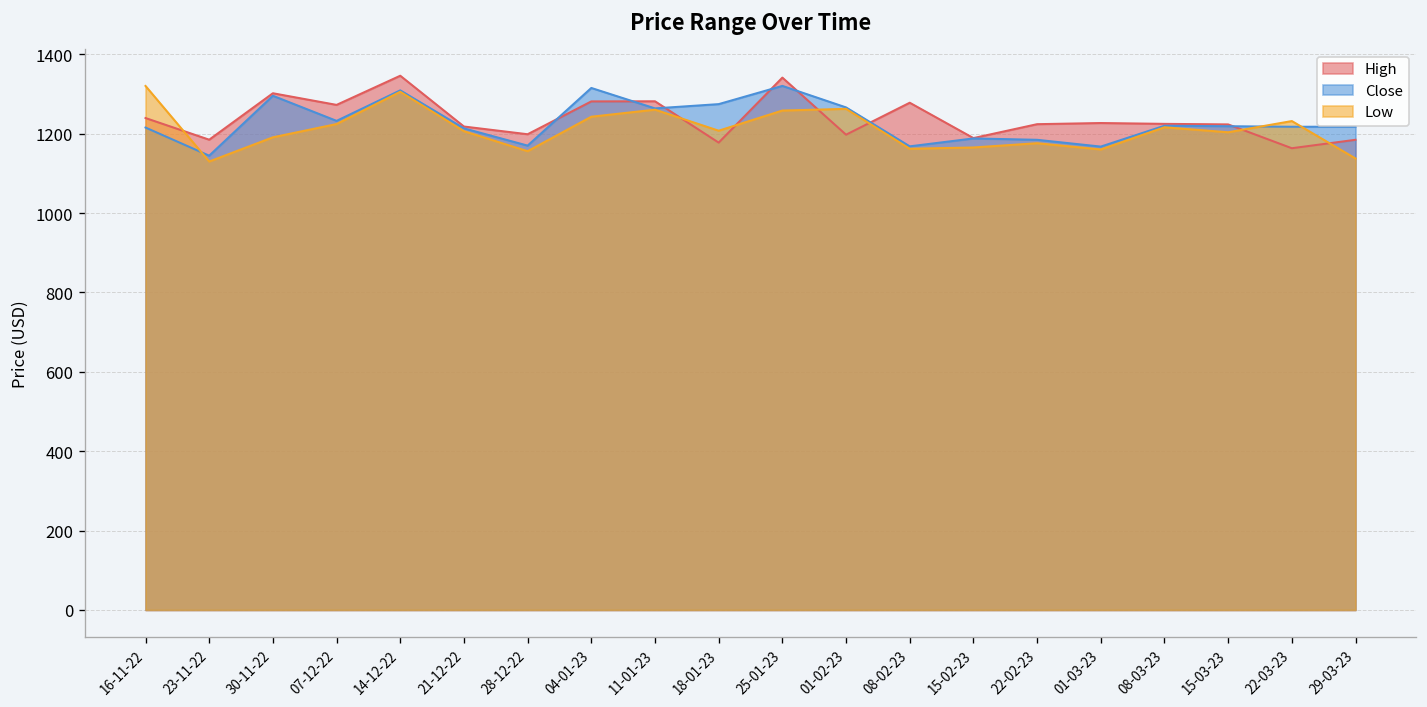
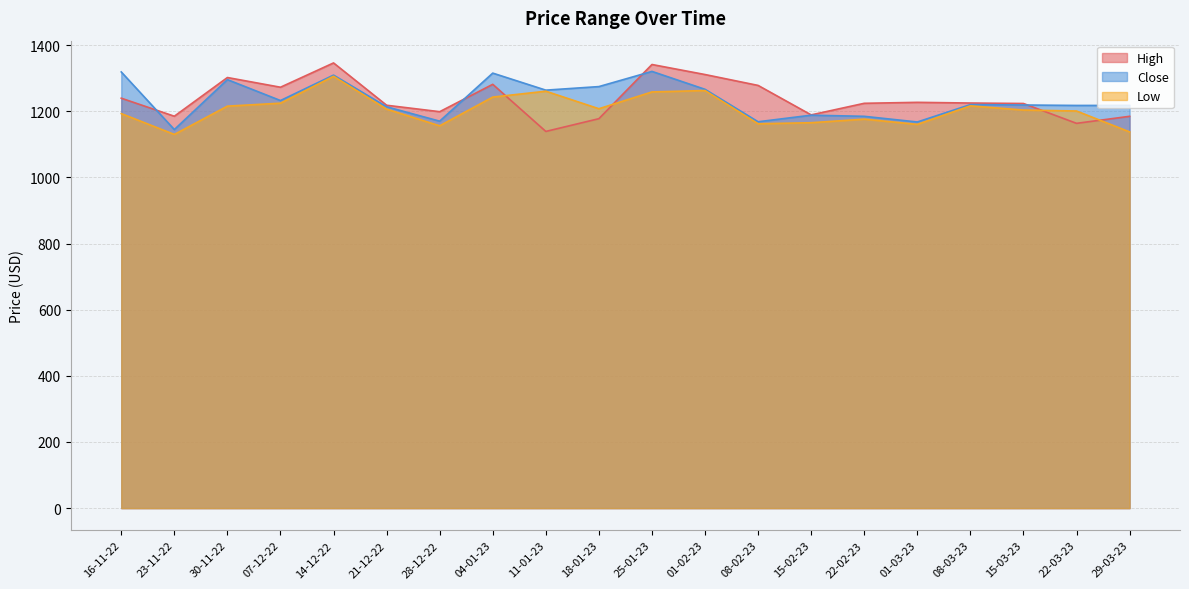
  {
    "High": {
      "16-11-22": 1240,
      "23-11-22": 1180,
      "07-12-22": 1270,
      "14-12-22": 1350,
      "28-12-22": 1200,
      "04-01-23": 1280,
-     "11-01-23": 1280,
+     "11-01-23": 1140,
      "18-01-23": 1180,
      "25-01-23": 1340,
-     "01-02-23": 1200,
+     "01-02-23": 1310,
      "08-02-23": 1280,
      "22-02-23": 1220,
      "01-03-23": 1230,
      "22-03-23": 1160,
      "29-03-23": 1180
    },
    "Close": {
-     "16-11-22": 1220,
+     "16-11-22": 1320,
      "23-11-22": 1140,
      "07-12-22": 1230,
      "28-12-22": 1170,
      "04-01-23": 1320,
      "18-01-23": 1270,
      "25-01-23": 1320,
      "22-02-23": 1180,
      "22-03-23": 1220
    },
    "Low": {
-     "16-11-22": 1320,
+     "16-11-22": 1190,
      "23-11-22": 1130,
-     "30-11-22": 1190,
+     "30-11-22": 1220,
      "07-12-22": 1220,
      "28-12-22": 1160,
      "04-01-23": 1240,
      "18-01-23": 1210,
      "25-01-23": 1260,
      "15-02-23": 1170,
      "22-02-23": 1180,
      "15-03-23": 1200,
-     "22-03-23": 1230,
+     "22-03-23": 1200,
      "29-03-23": 1140
    }
  }
